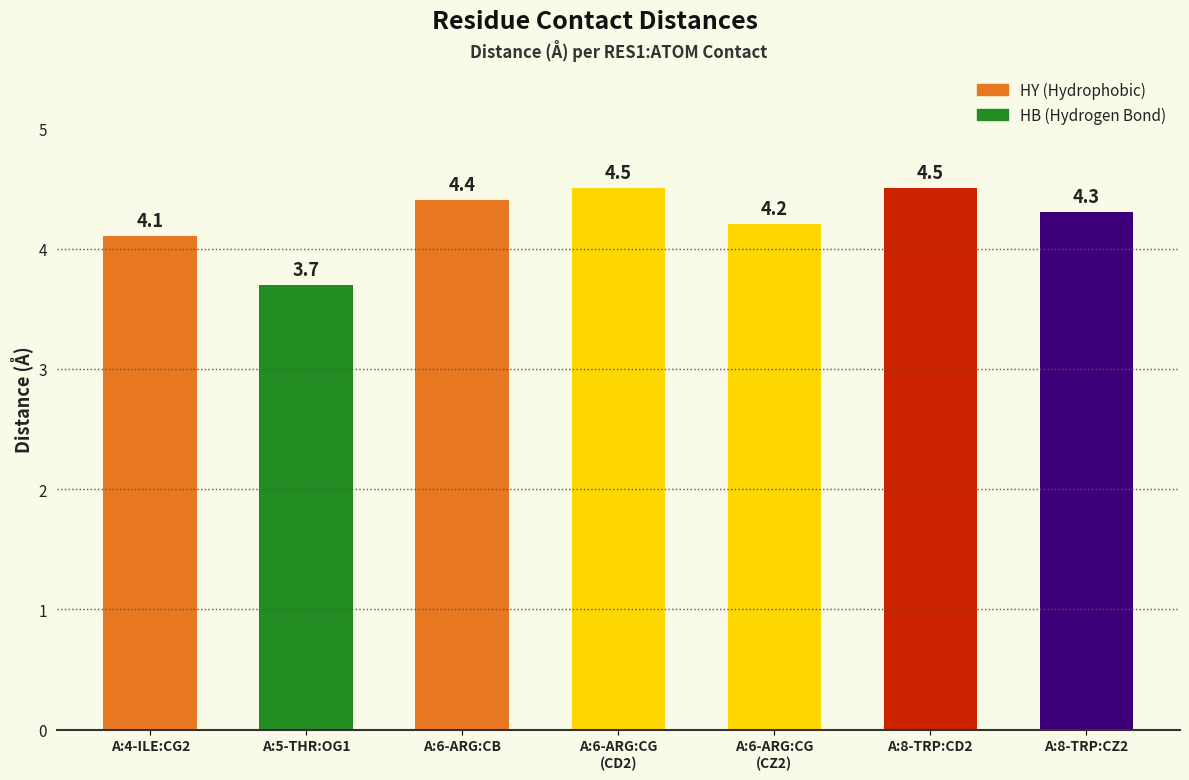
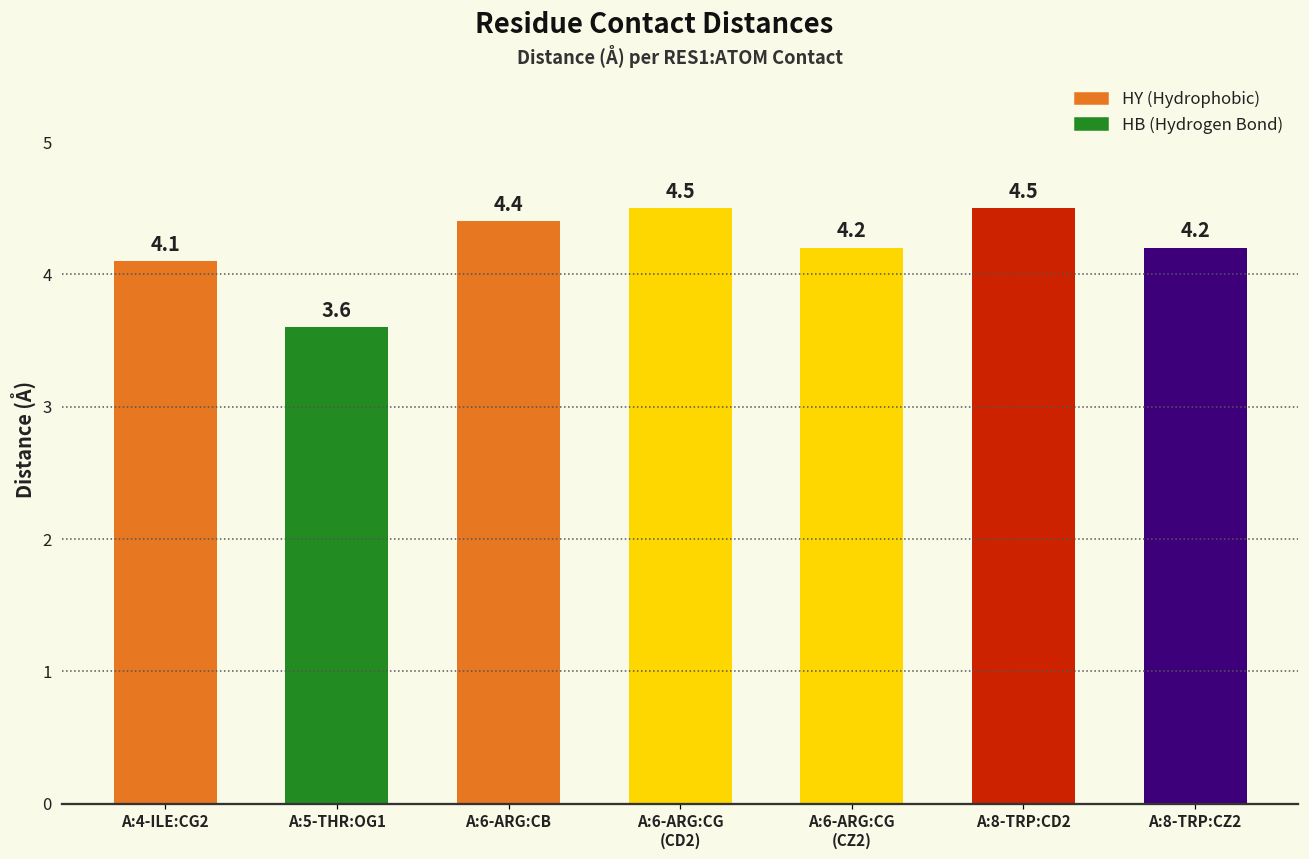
  {
    "A:4-ILE:CG2": 4.1,
-   "A:5-THR:OG1": 3.7,
+   "A:5-THR:OG1": 3.6,
    "A:6-ARG:CB": 4.4,
    "A:6-ARG:CG (CD2)": 4.5,
    "A:6-ARG:CG (CZ2)": 4.2,
    "A:8-TRP:CD2": 4.5,
-   "A:8-TRP:CZ2": 4.3
+   "A:8-TRP:CZ2": 4.2
  }
